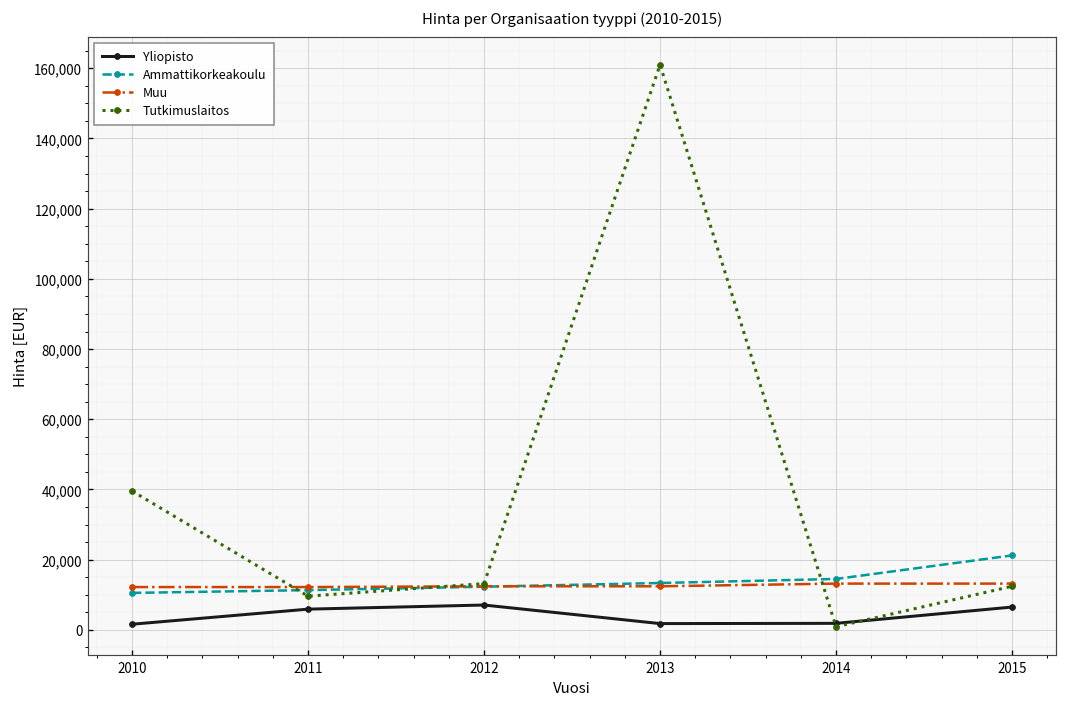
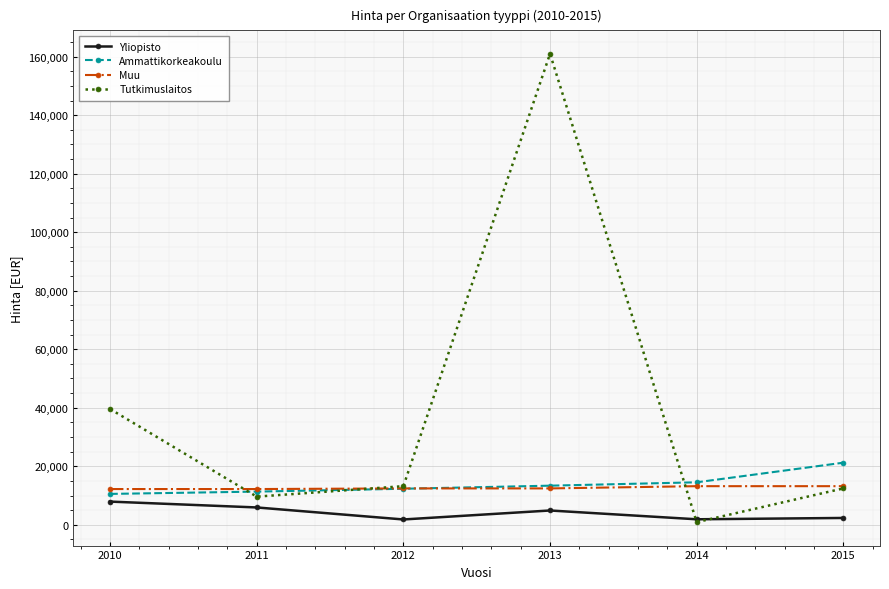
  {
    "Yliopisto": {
-     "2010": "2,000",
+     "2010": "8,000",
      "2011": "6,000",
-     "2012": "7,000",
-     "2013": "2,000",
+     "2012": "2,000",
+     "2013": "5,000",
      "2014": "2,000",
-     "2015": "7,000"
+     "2015": "2,000"
    },
    "Ammattikorkeakoulu": {
      "2010": "11,000",
      "2011": "11,000",
      "2013": "13,000",
      "2014": "15,000",
      "2015": "21,000"
    },
    "Muu": {
      "2010": "12,000",
      "2011": "12,000",
      "2013": "12,000",
      "2014": "13,000"
    },
    "Tutkimuslaitos": {
      "2010": "40,000",
      "2011": "10,000",
      "2013": "161,000",
      "2014": "1,000"
    }
  }
